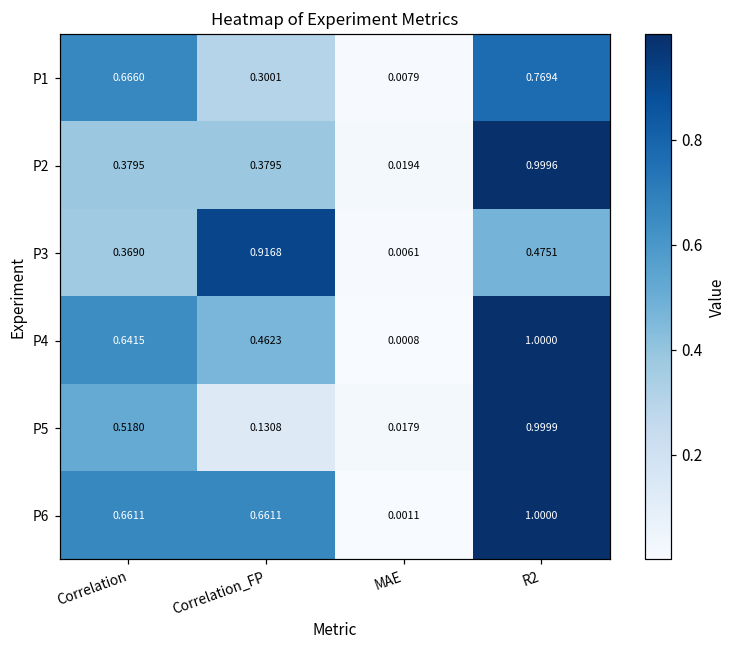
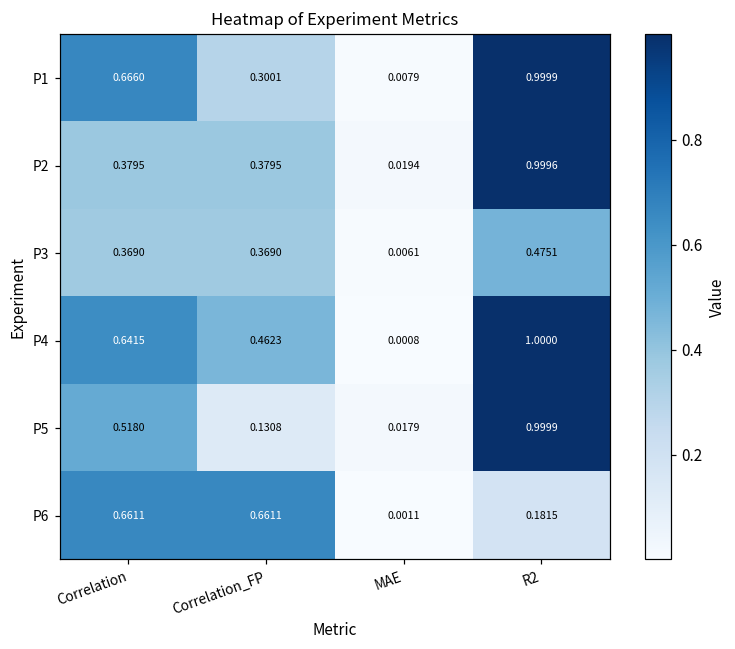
  {
    "P1": {
      "Correlation": 0.6660,
      "Correlation_FP": 0.3001,
      "MAE": 0.0079,
-     "R2": 0.7694
+     "R2": 0.9999
    },
    "P2": {
      "Correlation": 0.3795,
      "Correlation_FP": 0.3795,
      "MAE": 0.0194,
      "R2": 0.9996
    },
    "P3": {
      "Correlation": 0.3690,
-     "Correlation_FP": 0.9168,
+     "Correlation_FP": 0.3690,
      "MAE": 0.0061,
      "R2": 0.4751
    },
    "P4": {
      "Correlation": 0.6415,
      "Correlation_FP": 0.4623,
      "MAE": 0.0008,
      "R2": 1.0000
    },
    "P5": {
      "Correlation": 0.5180,
      "Correlation_FP": 0.1308,
      "MAE": 0.0179,
      "R2": 0.9999
    },
    "P6": {
      "Correlation": 0.6611,
      "Correlation_FP": 0.6611,
      "MAE": 0.0011,
-     "R2": 1.0000
+     "R2": 0.1815
    }
  }
